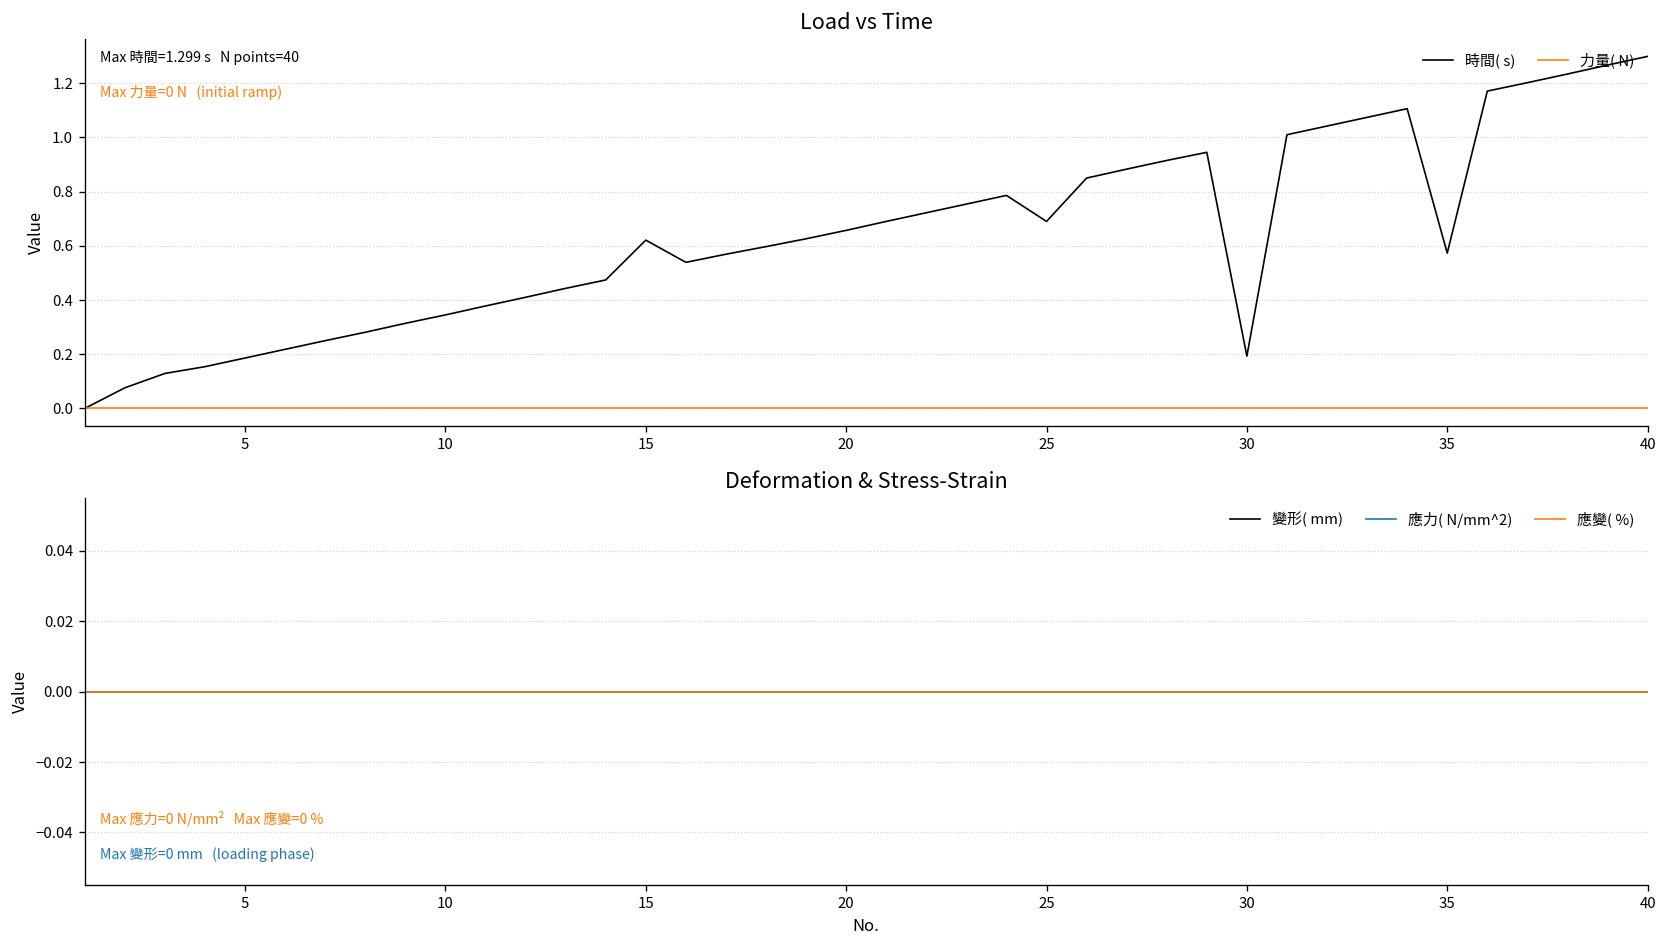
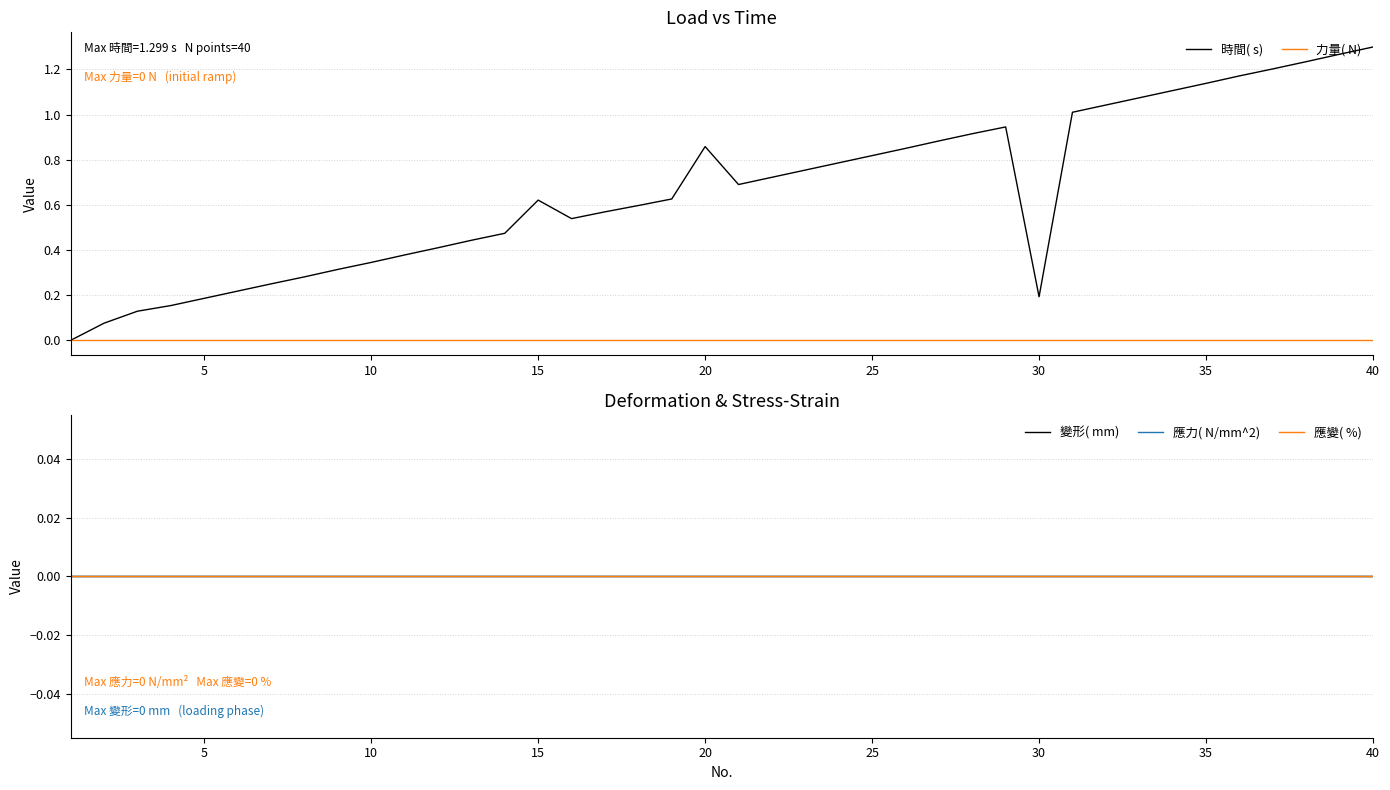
  {
    "Load vs Time": {
      "時間( s)": {
        "5": 0.19,
        "10": 0.35,
        "15": 0.62,
-       "20": 0.66,
-       "25": 0.69,
+       "20": 0.86,
+       "25": 0.82,
        "30": 0.19,
-       "35": 0.57,
+       "35": 1.14,
        "40": 1.30
      },
      "力量( N)": {
        "5": 0.00,
        "10": 0.00,
        "15": 0.00,
        "20": 0.00,
        "25": 0.00,
        "30": 0.00,
        "35": 0.00,
        "40": 0.00
      }
    },
    "Deformation & Stress-Strain": {
      "5": 0.000,
      "10": 0.000,
      "15": 0.000,
      "20": 0.000,
      "25": 0.000,
      "30": 0.000,
      "35": 0.000,
      "40": 0.000
    }
  }
